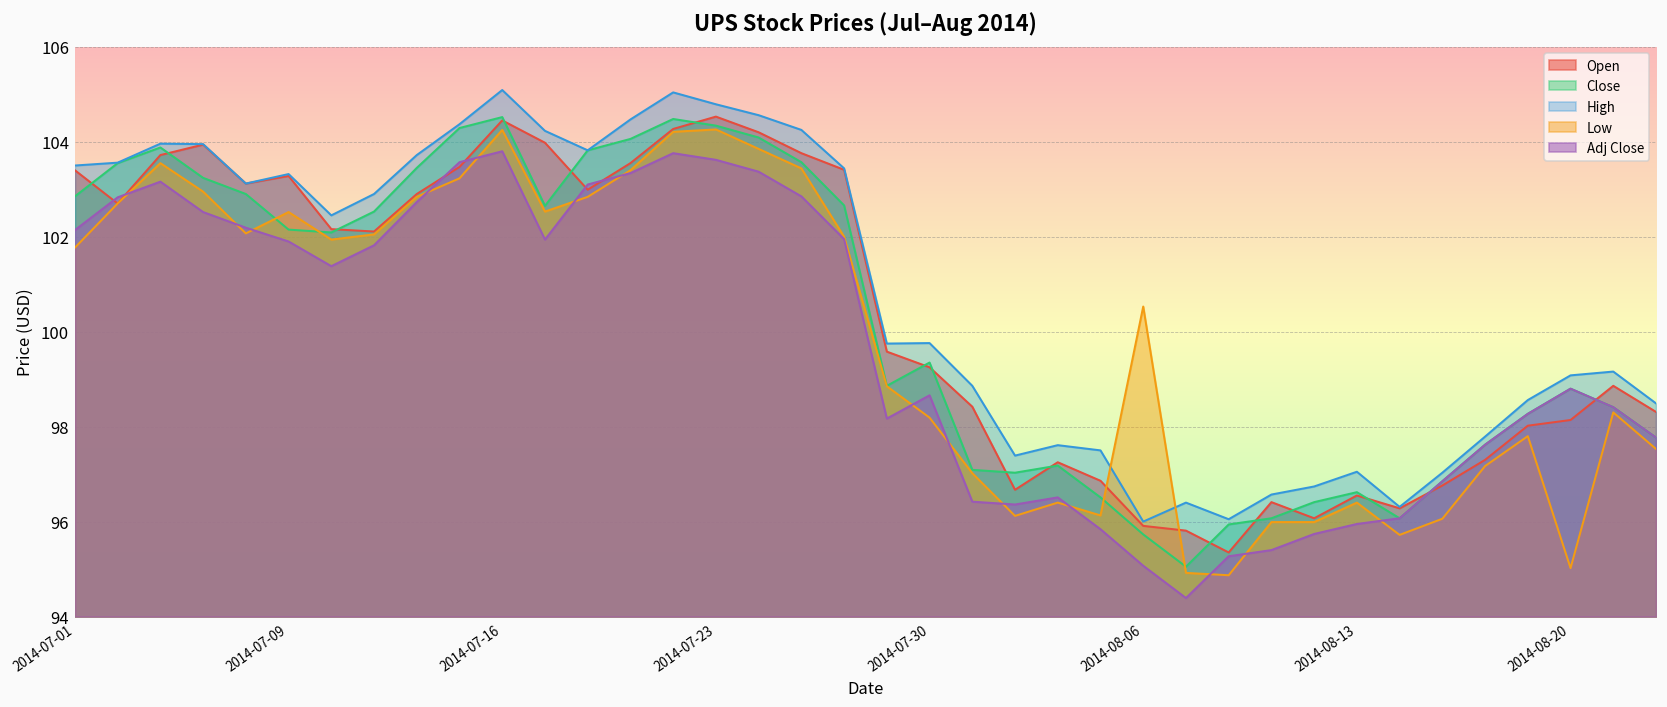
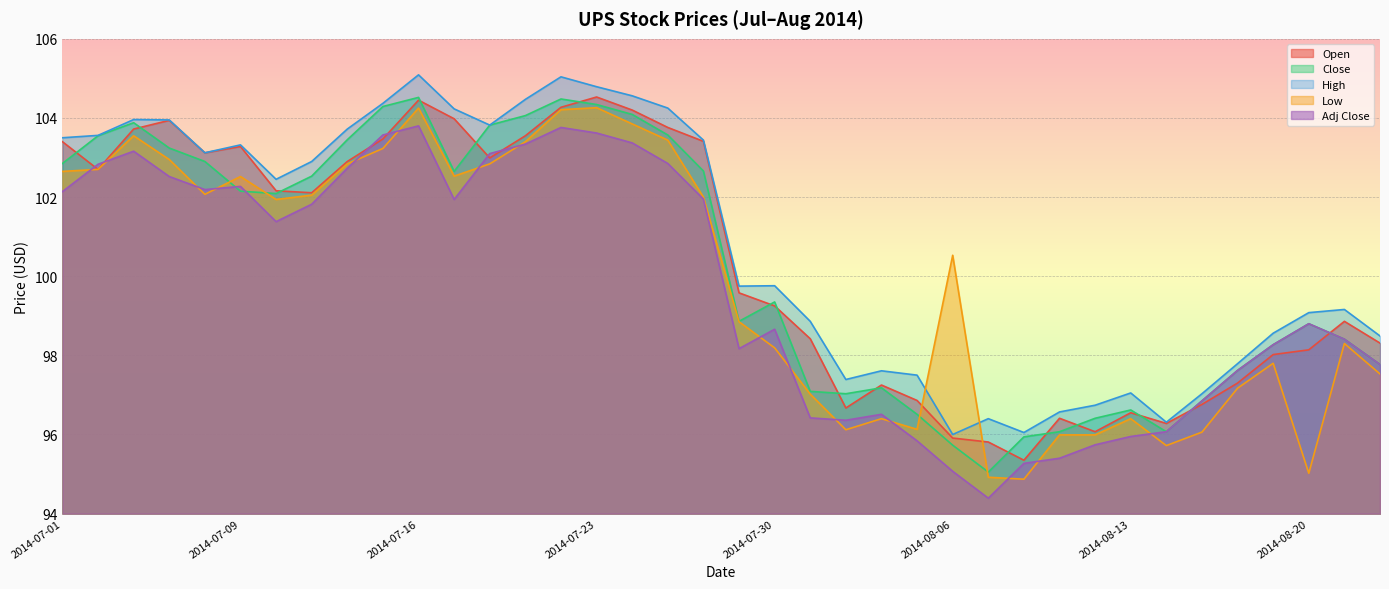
  {
    "Open": {
      "2014-07-01": 103.4,
      "2014-07-16": 104.5,
      "2014-07-23": 104.5,
      "2014-07-30": 99.3,
      "2014-08-06": 95.9,
      "2014-08-13": 96.6,
      "2014-08-20": 98.1
    },
    "Close": {
      "2014-07-01": 102.9,
      "2014-07-09": 102.2,
      "2014-07-16": 104.5,
      "2014-07-23": 104.3,
      "2014-07-30": 99.4,
      "2014-08-06": 95.7,
      "2014-08-13": 96.6
    },
    "High": {
      "2014-07-01": 103.5,
      "2014-07-16": 105.1,
      "2014-07-23": 104.8,
      "2014-07-30": 99.8,
      "2014-08-06": 96.0,
      "2014-08-13": 97.1,
      "2014-08-20": 99.1
    },
    "Low": {
-     "2014-07-01": 101.8,
+     "2014-07-01": 102.7,
      "2014-07-09": 102.5,
      "2014-07-16": 104.3,
      "2014-07-23": 104.3,
      "2014-07-30": 98.2,
      "2014-08-06": 100.5,
      "2014-08-13": 96.4,
      "2014-08-20": 95.0
    },
    "Adj Close": {
      "2014-07-01": 102.1,
-     "2014-07-09": 101.9,
+     "2014-07-09": 102.3,
      "2014-07-16": 103.8,
      "2014-07-23": 103.6,
      "2014-07-30": 98.7,
      "2014-08-06": 95.1,
      "2014-08-13": 96.0
    }
  }
